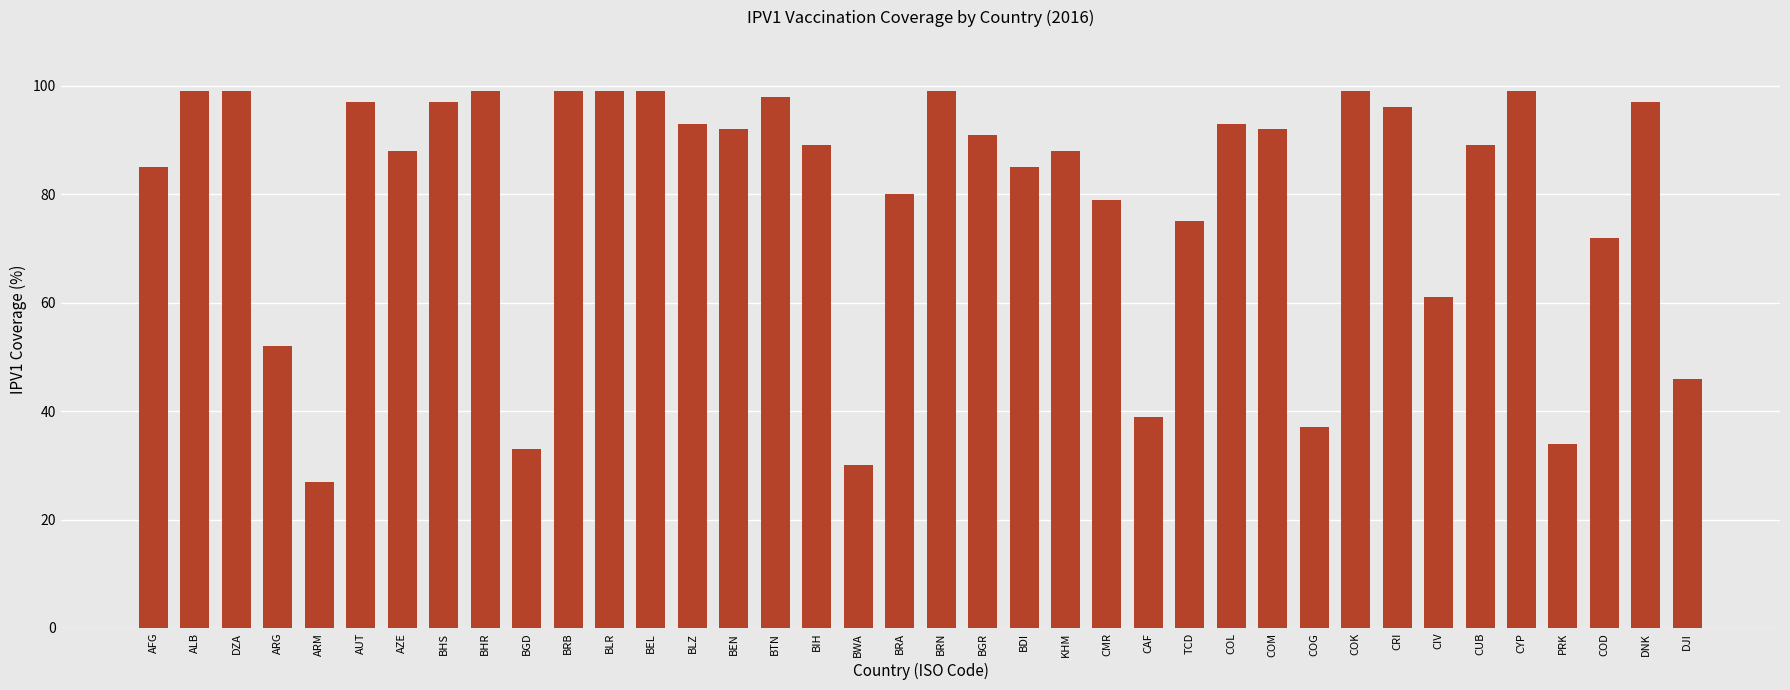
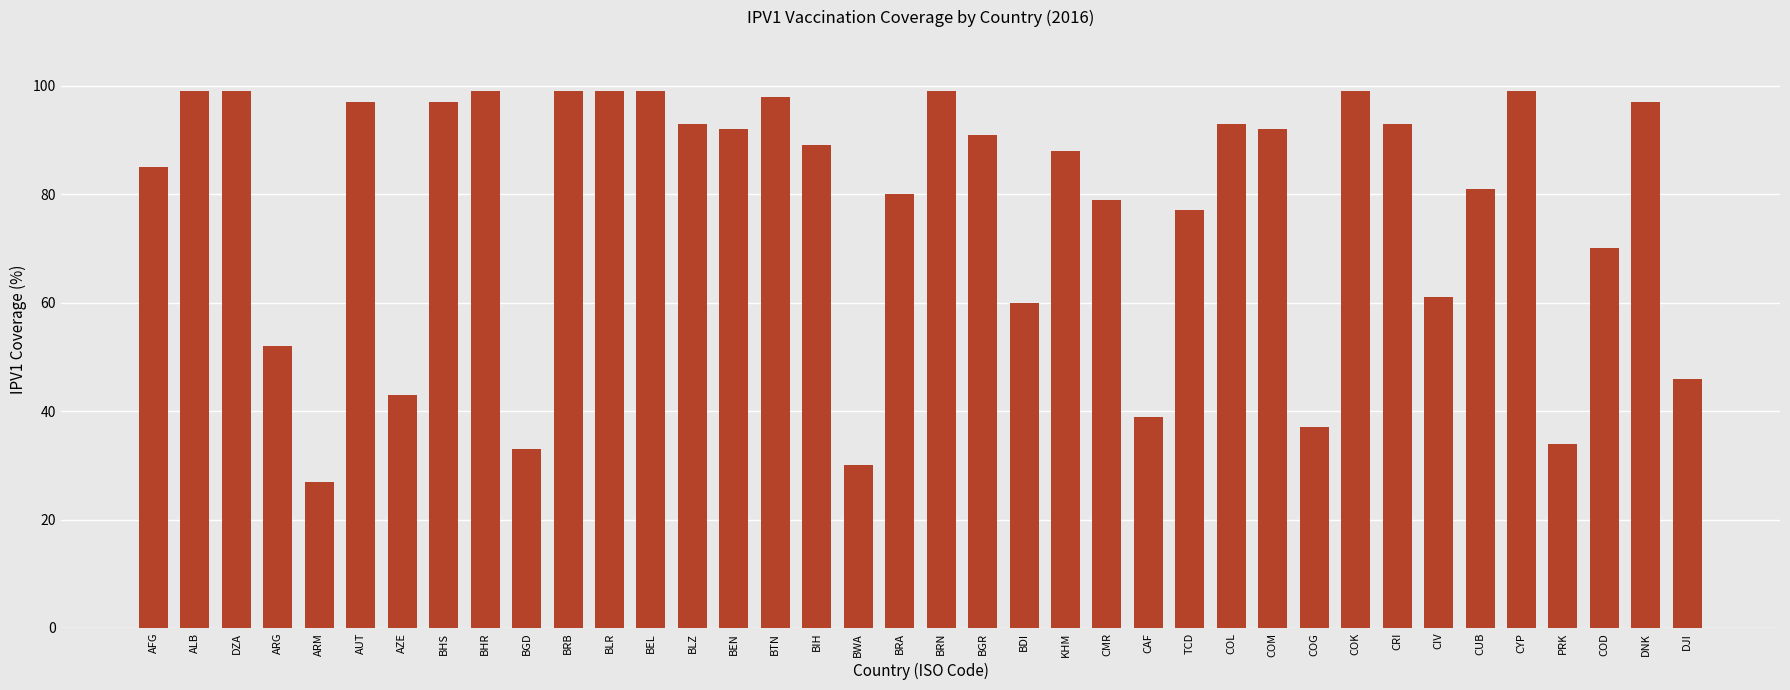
  {
    "AFG": 85,
    "ALB": 99,
    "DZA": 99,
    "ARG": 52,
    "ARM": 27,
    "AUT": 97,
-   "AZE": 88,
+   "AZE": 43,
    "BHS": 97,
    "BHR": 99,
    "BGD": 33,
    "BRB": 99,
    "BLR": 99,
    "BEL": 99,
    "BLZ": 93,
    "BEN": 92,
    "BTN": 98,
    "BIH": 89,
    "BWA": 30,
    "BRA": 80,
    "BRN": 99,
    "BGR": 91,
-   "BDI": 85,
+   "BDI": 60,
    "KHM": 88,
    "CMR": 79,
    "CAF": 39,
-   "TCD": 75,
+   "TCD": 77,
    "COL": 93,
    "COM": 92,
    "COG": 37,
    "COK": 99,
-   "CRI": 96,
+   "CRI": 93,
    "CIV": 61,
-   "CUB": 89,
+   "CUB": 81,
    "CYP": 99,
    "PRK": 34,
-   "COD": 72,
+   "COD": 70,
    "DNK": 97,
    "DJI": 46
  }
